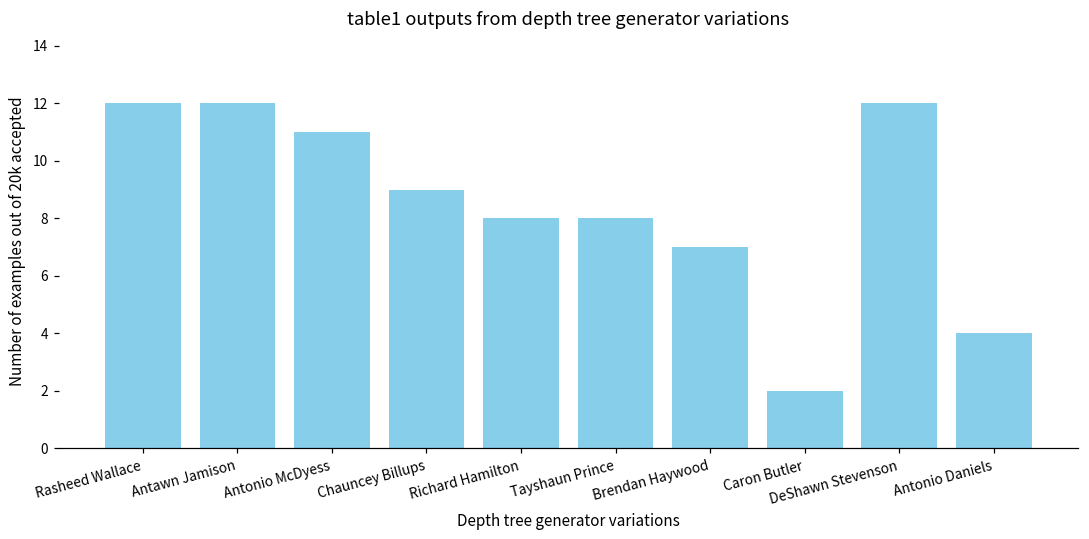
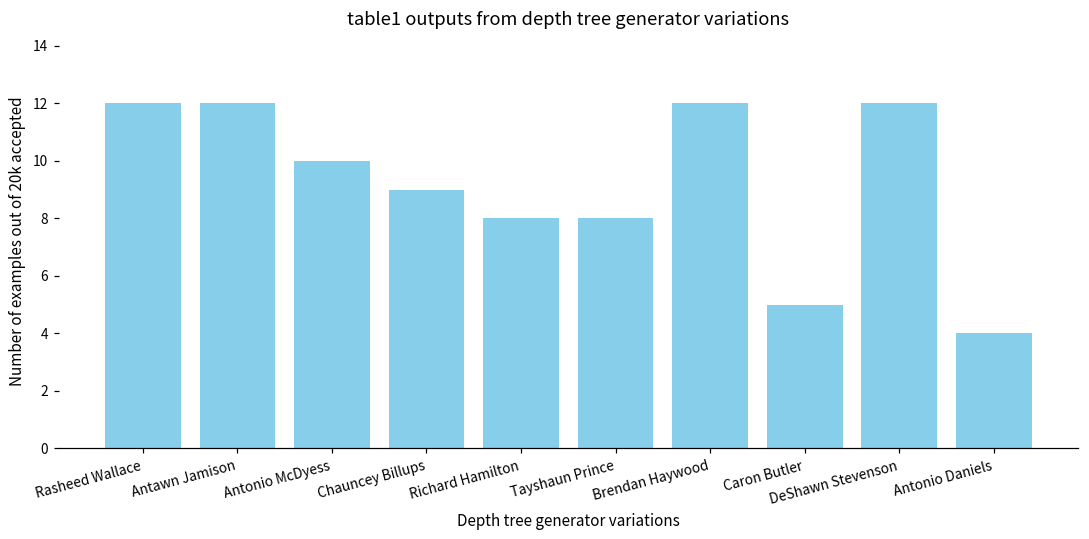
  {
    "Rasheed Wallace": 12,
    "Antawn Jamison": 12,
-   "Antonio McDyess": 11,
+   "Antonio McDyess": 10,
    "Chauncey Billups": 9,
    "Richard Hamilton": 8,
    "Tayshaun Prince": 8,
-   "Brendan Haywood": 7,
-   "Caron Butler": 2,
+   "Brendan Haywood": 12,
+   "Caron Butler": 5,
    "DeShawn Stevenson": 12,
    "Antonio Daniels": 4
  }
